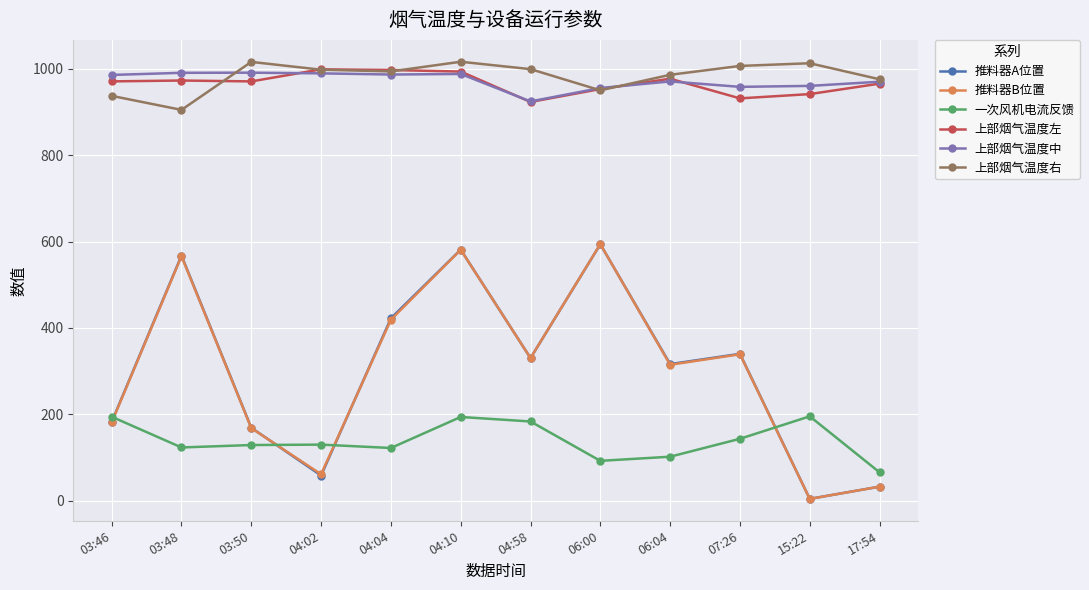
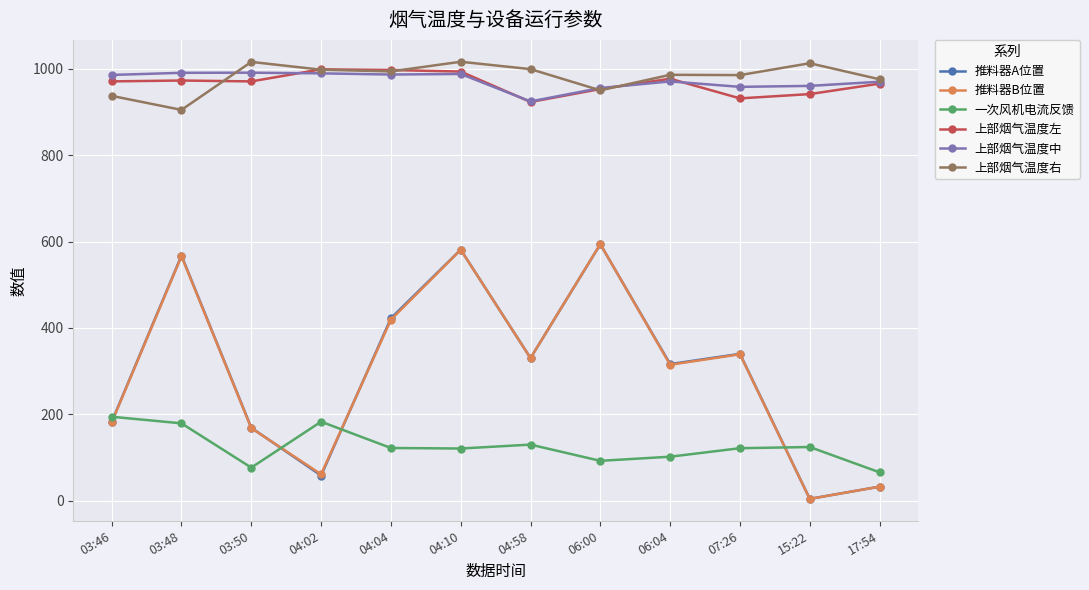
  {
    "一次风机电流反馈": {
      "03:46": 190,
-     "03:48": 120,
-     "03:50": 130,
-     "04:02": 130,
+     "03:48": 180,
+     "03:50": 80,
+     "04:02": 180,
      "04:04": 120,
-     "04:10": 190,
-     "04:58": 180,
+     "04:10": 120,
+     "04:58": 130,
      "06:00": 90,
      "06:04": 100,
-     "07:26": 140,
-     "15:22": 200,
+     "07:26": 120,
+     "15:22": 120,
      "17:54": 70
    },
    "上部烟气温度右": {
      "03:46": 940,
      "03:48": 900,
      "03:50": 1020,
      "04:10": 1020,
      "04:58": 1000,
      "06:04": 990,
-     "07:26": 1010,
+     "07:26": 990,
      "15:22": 1010
    }
  }
